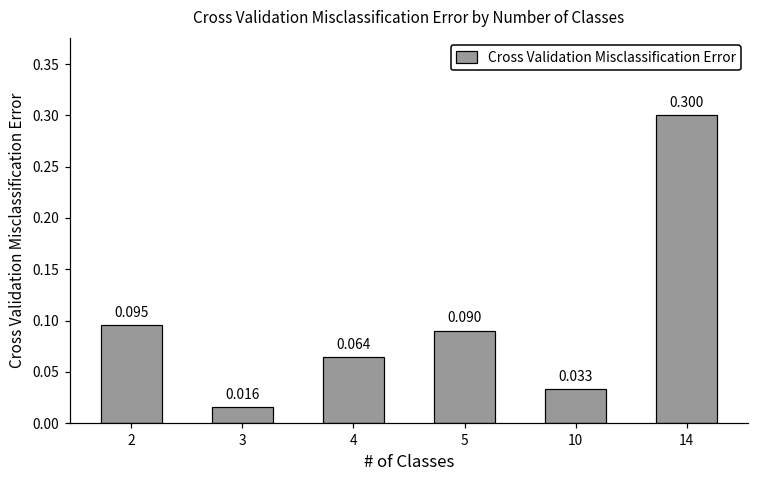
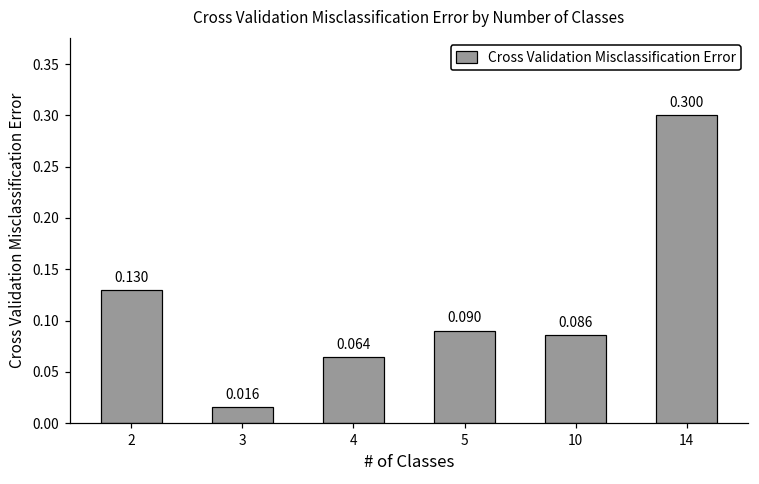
  {
-   "2": 0.095,
+   "2": 0.130,
    "3": 0.016,
    "4": 0.064,
    "5": 0.090,
-   "10": 0.033,
+   "10": 0.086,
    "14": 0.300
  }
